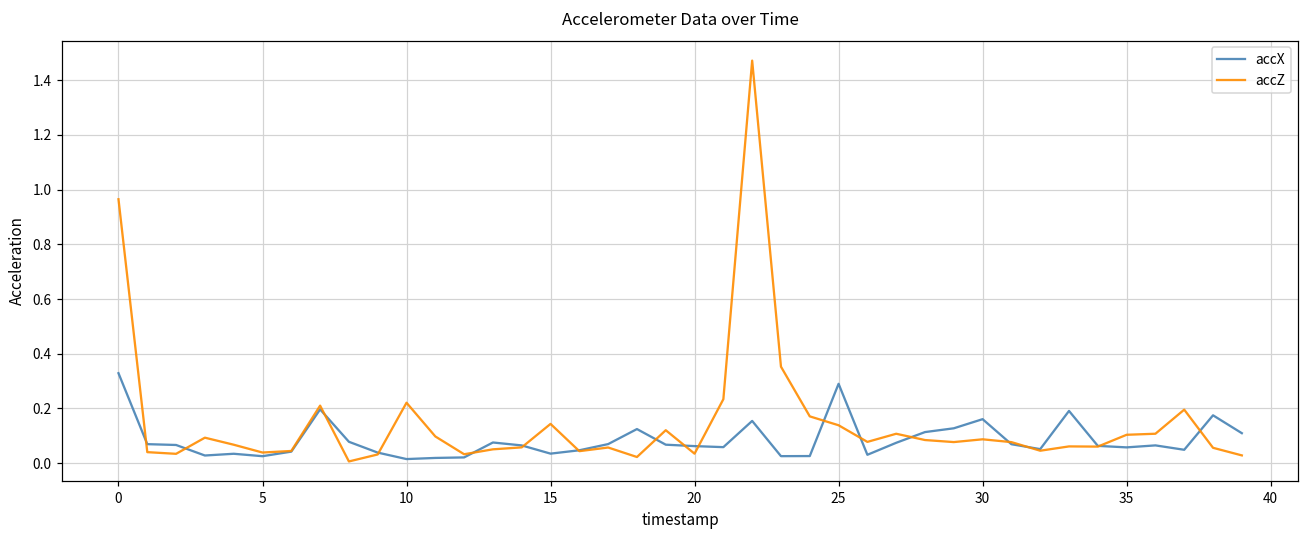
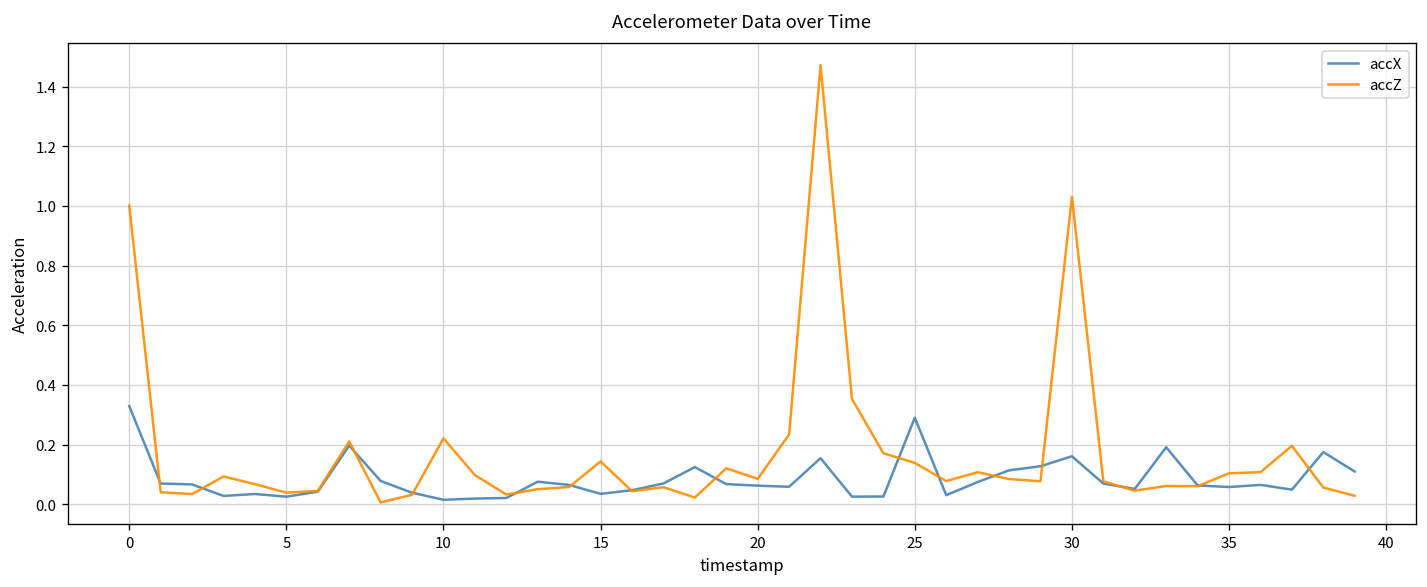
  {
    "accX": {
      "0": 0.33,
      "5": 0.03,
      "10": 0.02,
      "15": 0.03,
      "20": 0.06,
      "25": 0.29,
      "30": 0.16,
      "35": 0.06
    },
    "accZ": {
-     "0": 0.96,
+     "0": 1.00,
      "5": 0.04,
      "10": 0.22,
      "15": 0.14,
-     "20": 0.03,
+     "20": 0.09,
      "25": 0.14,
-     "30": 0.09,
+     "30": 1.03,
      "35": 0.10
    }
  }
